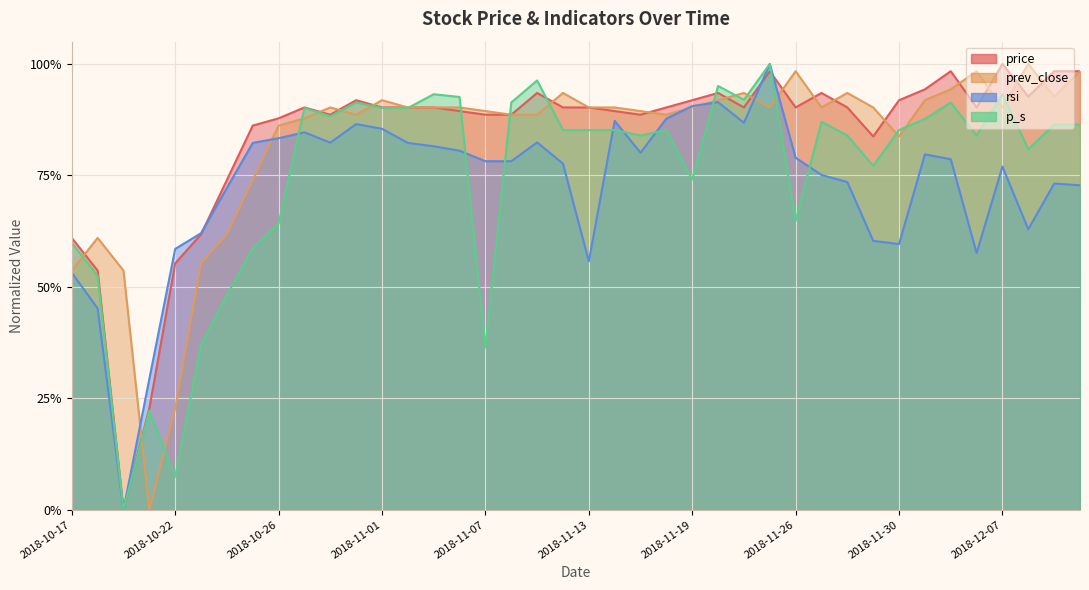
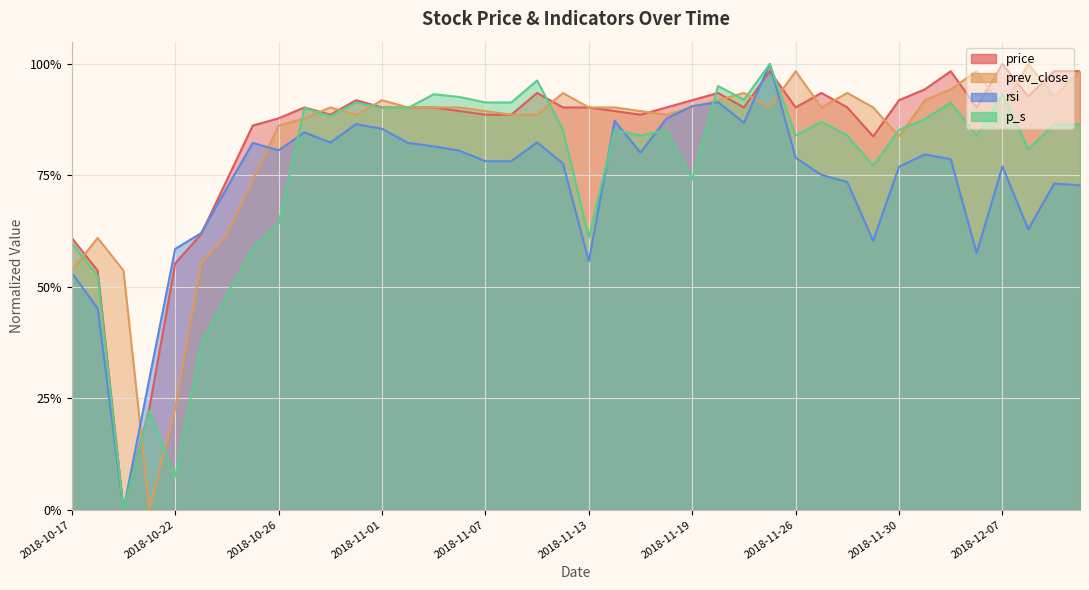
  {
    "rsi": {
      "2018-10-22": "59%",
-     "2018-10-26": "83%",
+     "2018-10-26": "81%",
      "2018-11-01": "85%",
      "2018-11-07": "78%",
      "2018-11-13": "56%",
      "2018-11-26": "79%",
-     "2018-11-30": "60%",
+     "2018-11-30": "77%",
      "2018-12-07": "77%"
    },
    "p_s": {
      "2018-10-22": "7%",
      "2018-10-26": "64%",
-     "2018-11-07": "36%",
-     "2018-11-13": "85%",
+     "2018-11-07": "91%",
+     "2018-11-13": "61%",
      "2018-11-19": "74%",
-     "2018-11-26": "65%",
+     "2018-11-26": "84%",
      "2018-11-30": "85%"
    }
  }
